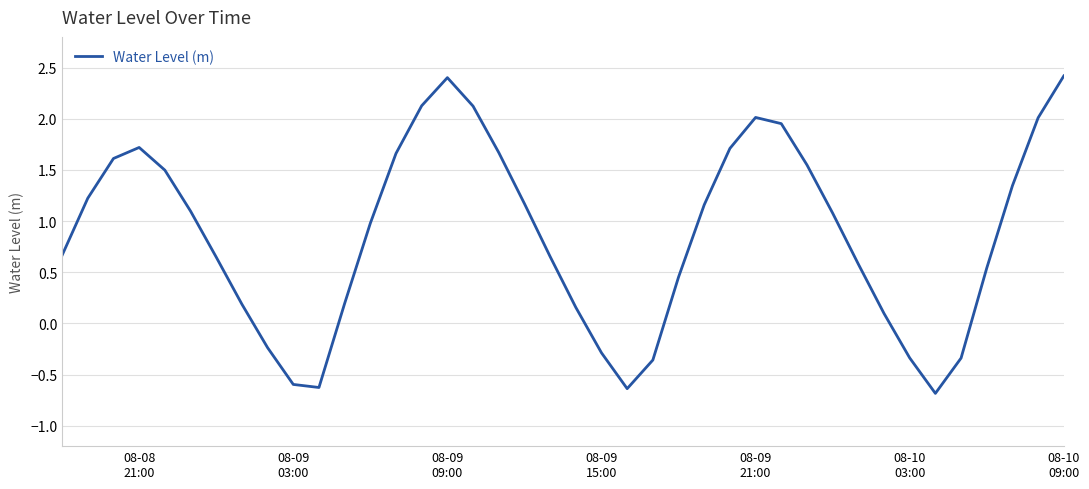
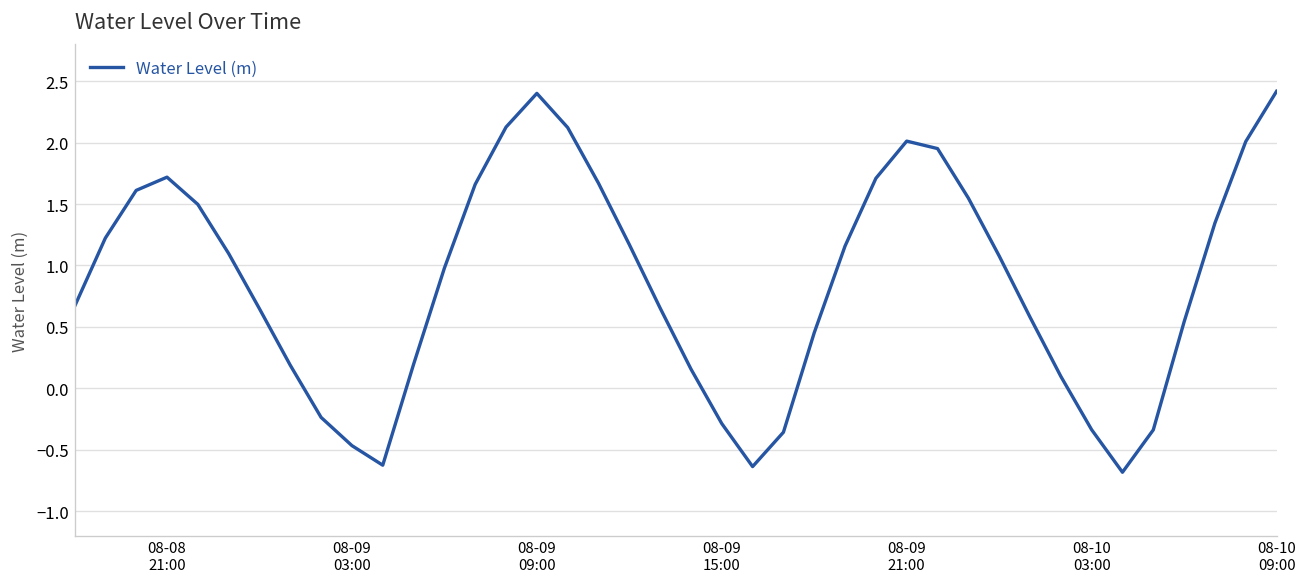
  {
    "08-08 21:00": 1.72,
-   "08-09 03:00": -0.60,
+   "08-09 03:00": -0.47,
    "08-09 09:00": 2.40,
    "08-09 15:00": -0.29,
    "08-09 21:00": 2.01,
    "08-10 03:00": -0.34,
    "08-10 09:00": 2.42
  }
